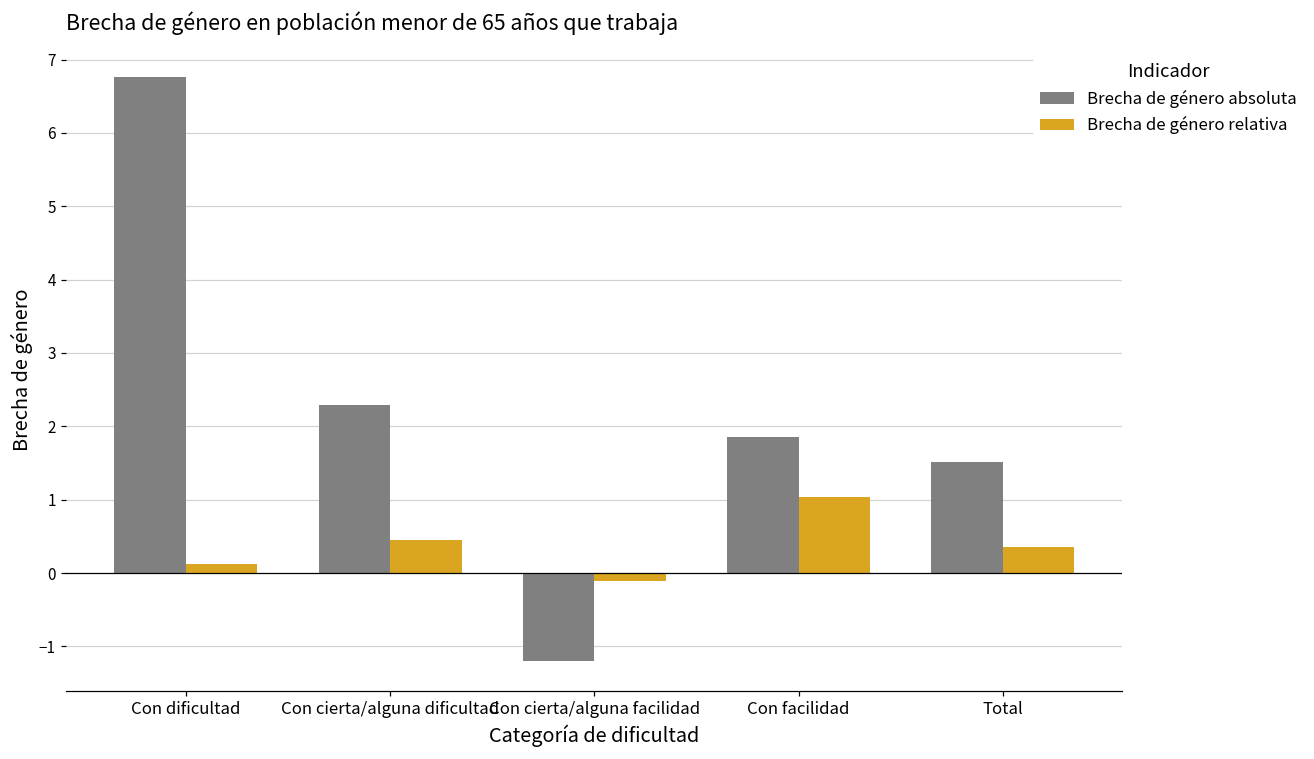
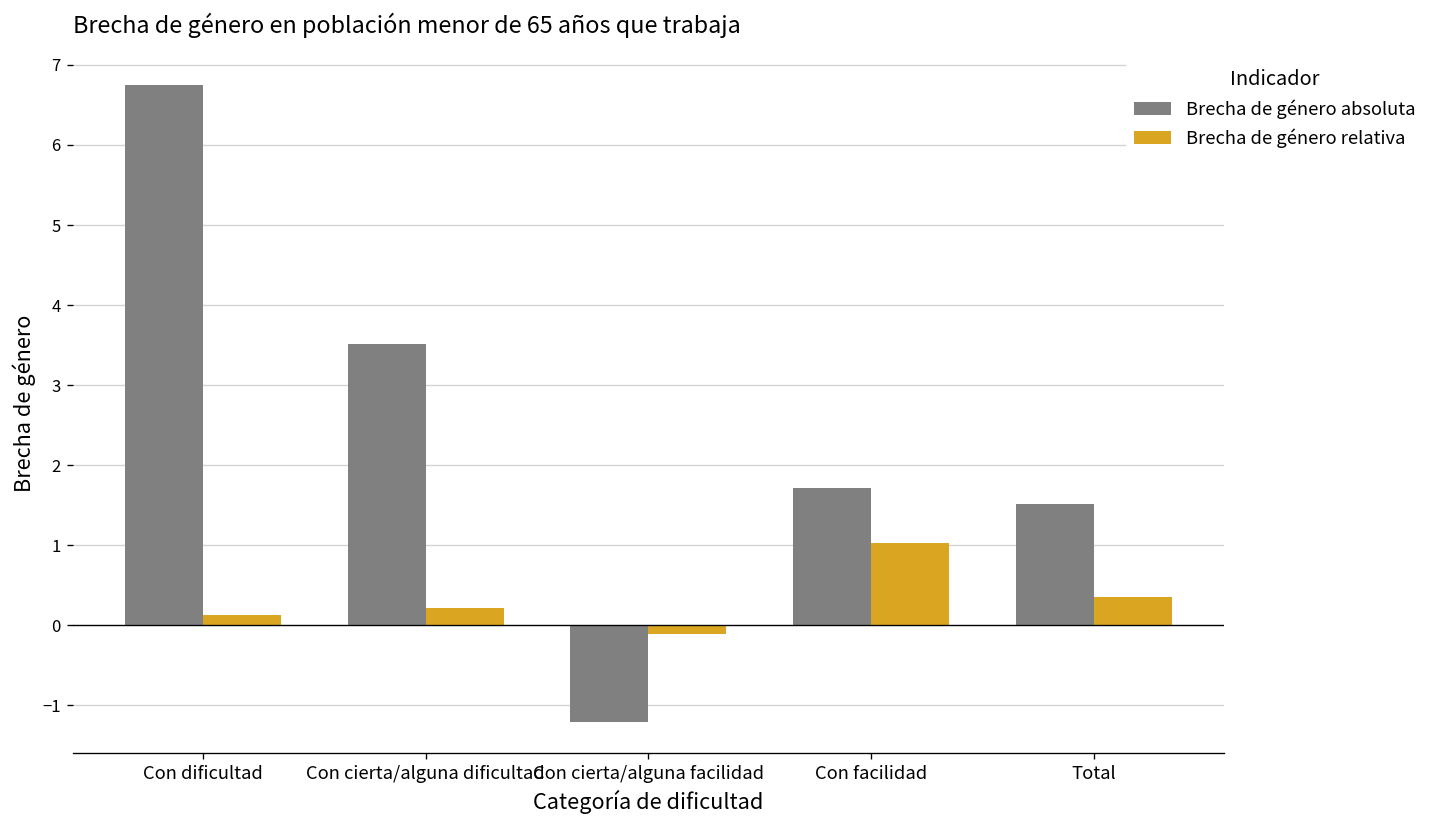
  {
    "Brecha de género absoluta": {
      "Con dificultad": 6.8,
-     "Con cierta/alguna dificultad": 2.3,
+     "Con cierta/alguna dificultad": 3.5,
      "Con cierta/alguna facilidad": -1.2,
-     "Con facilidad": 1.9,
+     "Con facilidad": 1.7,
      "Total": 1.5
    },
    "Brecha de género relativa": {
      "Con dificultad": 0.1,
-     "Con cierta/alguna dificultad": 0.4,
+     "Con cierta/alguna dificultad": 0.2,
      "Con cierta/alguna facilidad": -0.1,
      "Con facilidad": 1.0,
      "Total": 0.4
    }
  }
